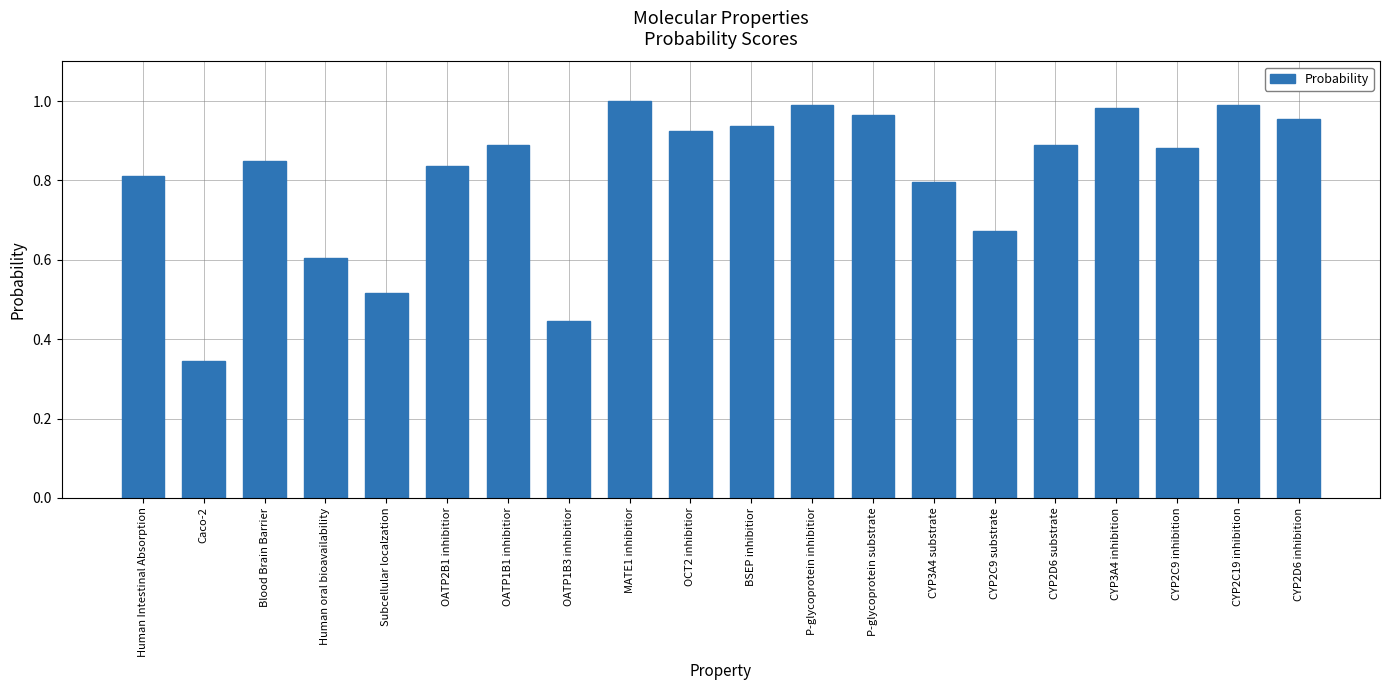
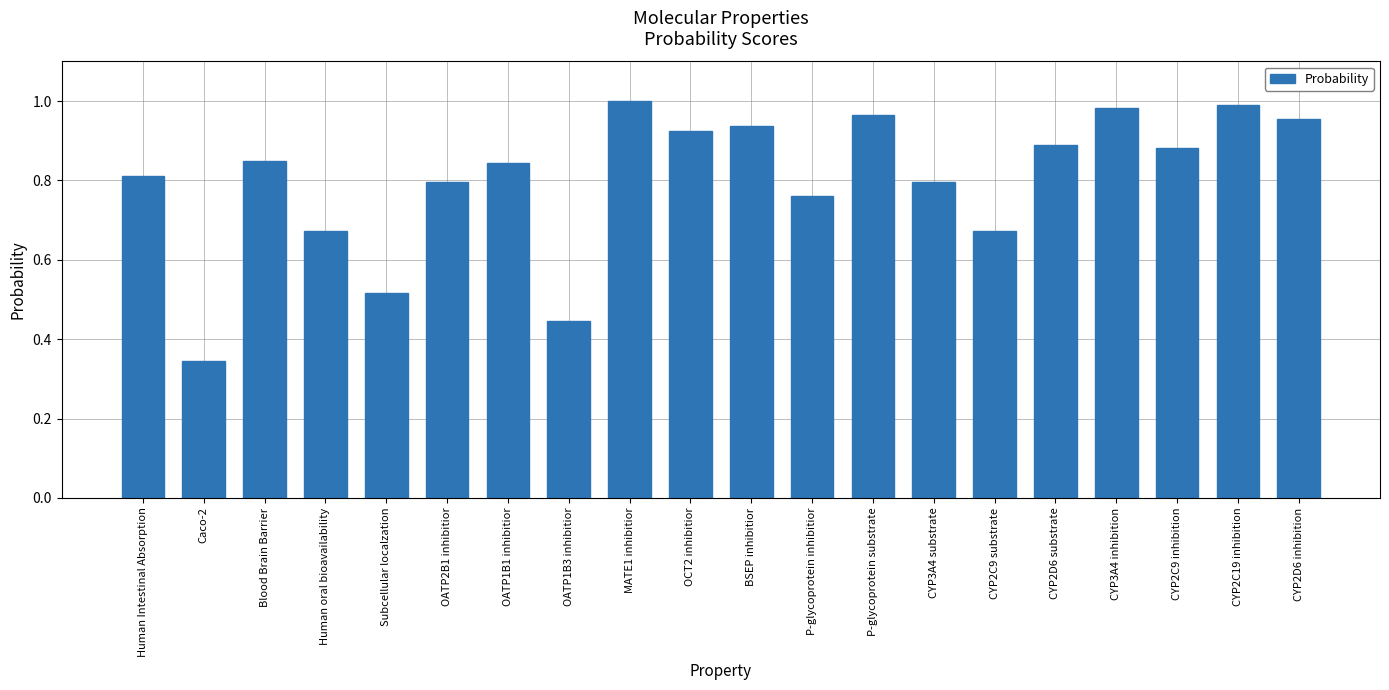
  {
    "Human Intestinal Absorption": 0.81,
    "Caco-2": 0.35,
    "Blood Brain Barrier": 0.85,
-   "Human oral bioavailability": 0.60,
+   "Human oral bioavailability": 0.67,
    "Subcellular localzation": 0.52,
-   "OATP2B1 inhibitior": 0.84,
-   "OATP1B1 inhibitior": 0.89,
+   "OATP2B1 inhibitior": 0.80,
+   "OATP1B1 inhibitior": 0.84,
    "OATP1B3 inhibitior": 0.45,
    "MATE1 inhibitior": 1.00,
    "OCT2 inhibitior": 0.93,
    "BSEP inhibitior": 0.94,
-   "P-glycoprotein inhibitior": 0.99,
+   "P-glycoprotein inhibitior": 0.76,
    "P-glycoprotein substrate": 0.96,
    "CYP3A4 substrate": 0.80,
    "CYP2C9 substrate": 0.67,
    "CYP2D6 substrate": 0.89,
    "CYP3A4 inhibition": 0.98,
    "CYP2C9 inhibition": 0.88,
    "CYP2C19 inhibition": 0.99,
    "CYP2D6 inhibition": 0.96
  }
